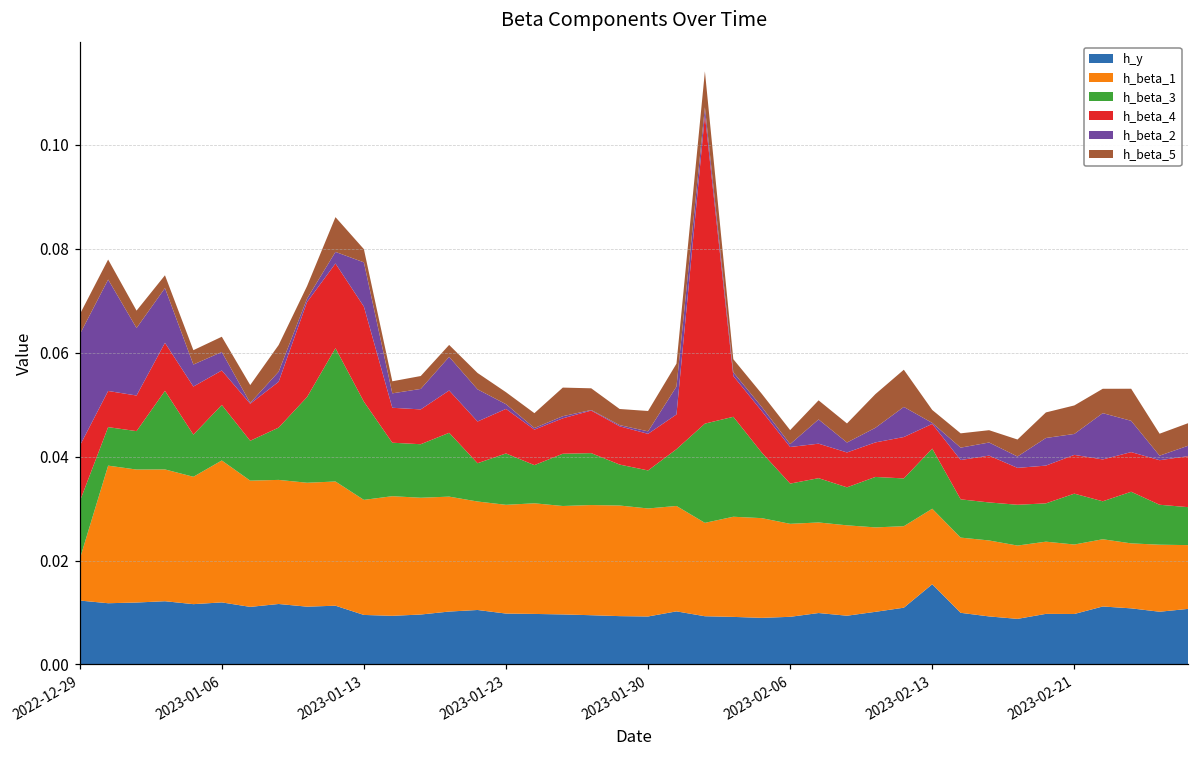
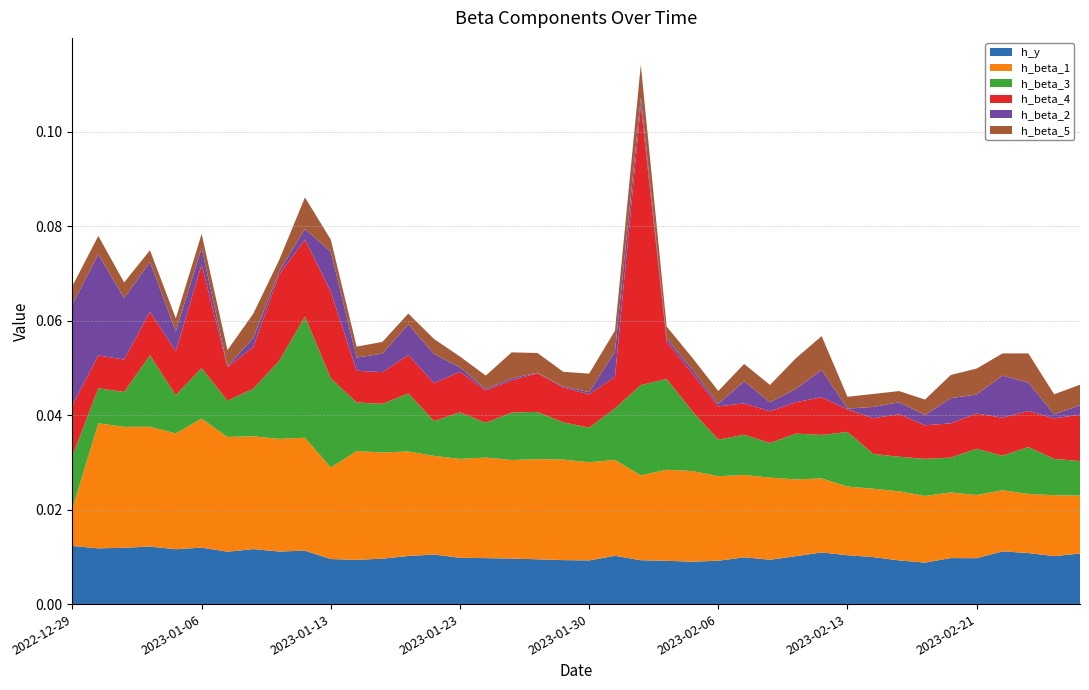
  {
    "h_y": {
      "2022-12-29": 0.012,
      "2023-01-06": 0.012,
      "2023-01-13": 0.010,
      "2023-01-23": 0.010,
      "2023-01-30": 0.009,
      "2023-02-06": 0.009,
-     "2023-02-13": 0.015,
+     "2023-02-13": 0.010,
      "2023-02-21": 0.010
    },
    "h_beta_1": {
      "2022-12-29": 0.008,
      "2023-01-06": 0.027,
-     "2023-01-13": 0.022,
+     "2023-01-13": 0.019,
      "2023-01-23": 0.021,
      "2023-01-30": 0.021,
      "2023-02-06": 0.018,
      "2023-02-13": 0.015,
      "2023-02-21": 0.013
    },
    "h_beta_3": {
      "2022-12-29": 0.011,
      "2023-01-06": 0.011,
      "2023-01-13": 0.019,
      "2023-01-23": 0.010,
      "2023-01-30": 0.007,
      "2023-02-06": 0.008,
      "2023-02-13": 0.012,
      "2023-02-21": 0.010
    },
    "h_beta_4": {
      "2022-12-29": 0.011,
-     "2023-01-06": 0.007,
+     "2023-01-06": 0.022,
      "2023-01-13": 0.018,
      "2023-01-23": 0.009,
      "2023-02-06": 0.007,
      "2023-02-21": 0.007
    },
    "h_beta_2": {
      "2022-12-29": 0.021,
      "2023-01-06": 0.004,
      "2023-01-13": 0.009,
      "2023-01-23": 0.001,
      "2023-02-06": 0.001,
      "2023-02-21": 0.004
    },
    "h_beta_5": {
      "2022-12-29": 0.004,
      "2023-01-06": 0.003,
      "2023-01-13": 0.003,
      "2023-01-23": 0.002,
      "2023-01-30": 0.004,
      "2023-02-06": 0.003,
      "2023-02-13": 0.002,
      "2023-02-21": 0.005
    }
  }
